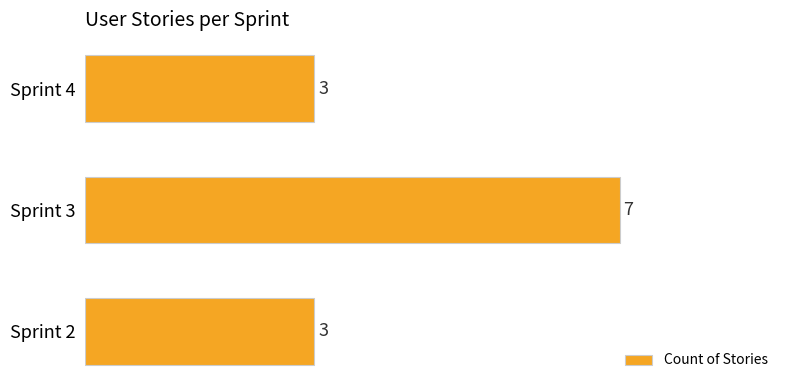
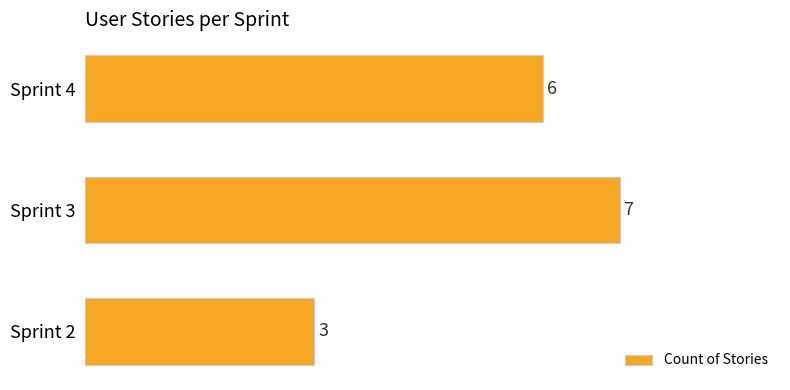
  {
-   "Sprint 4": 3,
+   "Sprint 4": 6,
    "Sprint 3": 7,
    "Sprint 2": 3
  }
